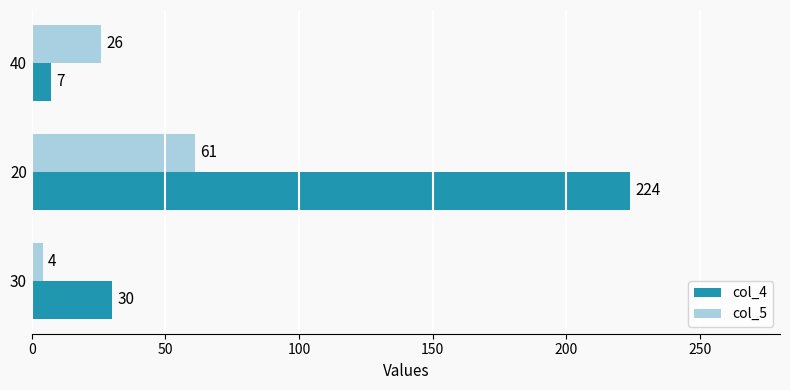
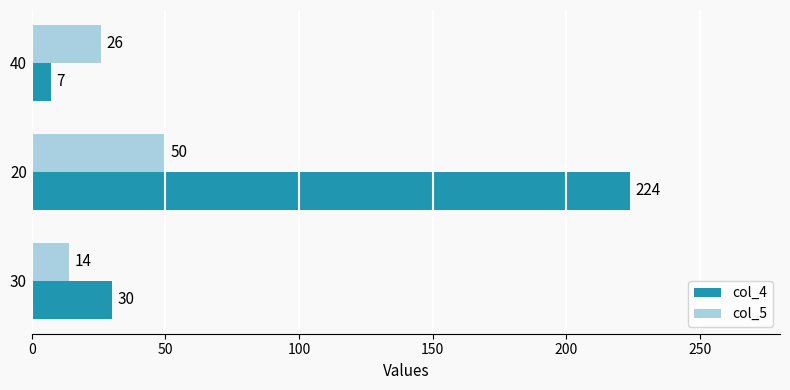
  {
    "col_4": {
      "40": 7,
      "20": 224,
      "30": 30
    },
    "col_5": {
      "40": 26,
-     "20": 61,
-     "30": 4
+     "20": 50,
+     "30": 14
    }
  }
